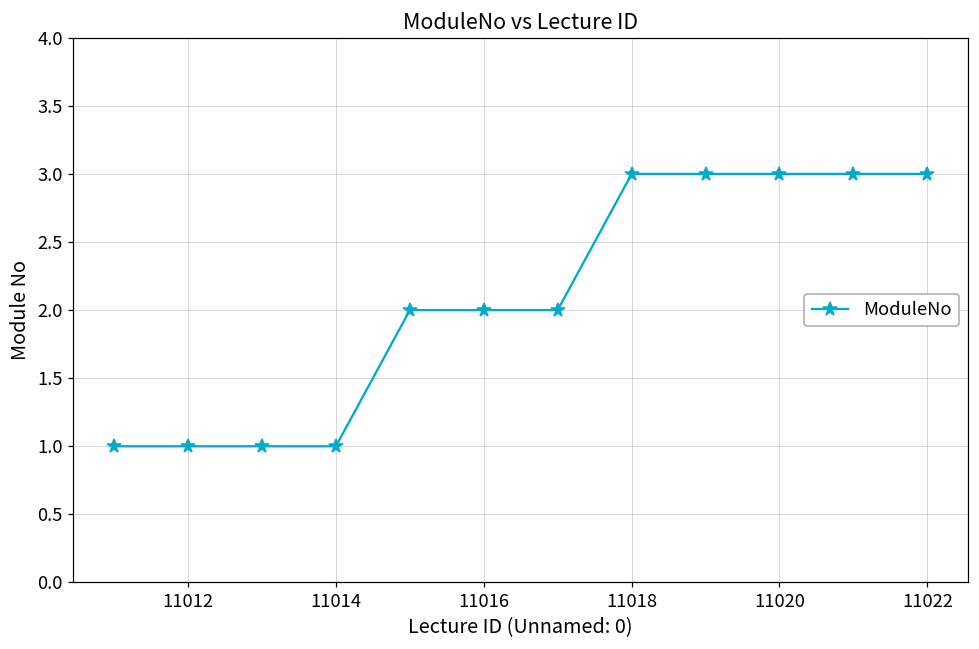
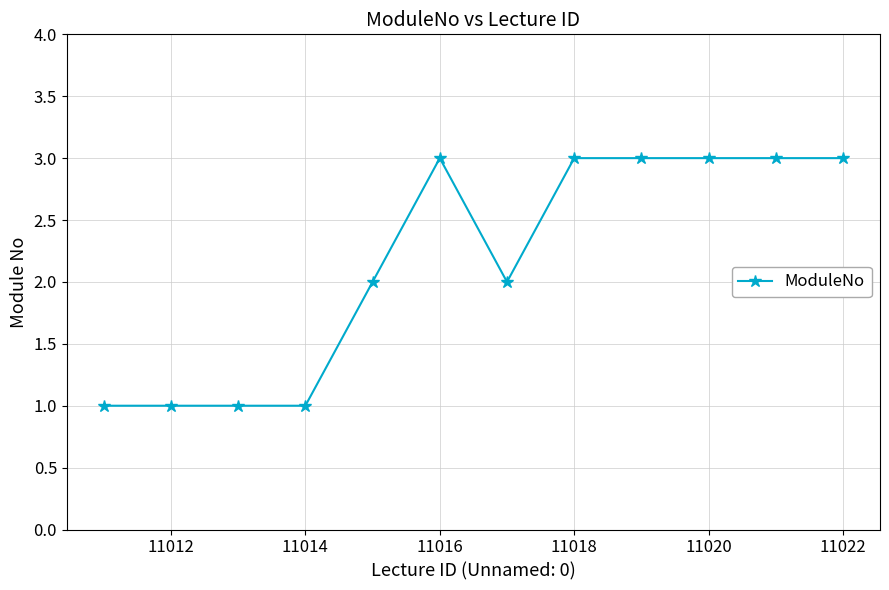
  {
    "11012": 1,
    "11014": 1,
-   "11016": 2,
+   "11016": 3,
    "11018": 3,
    "11020": 3,
    "11022": 3
  }
